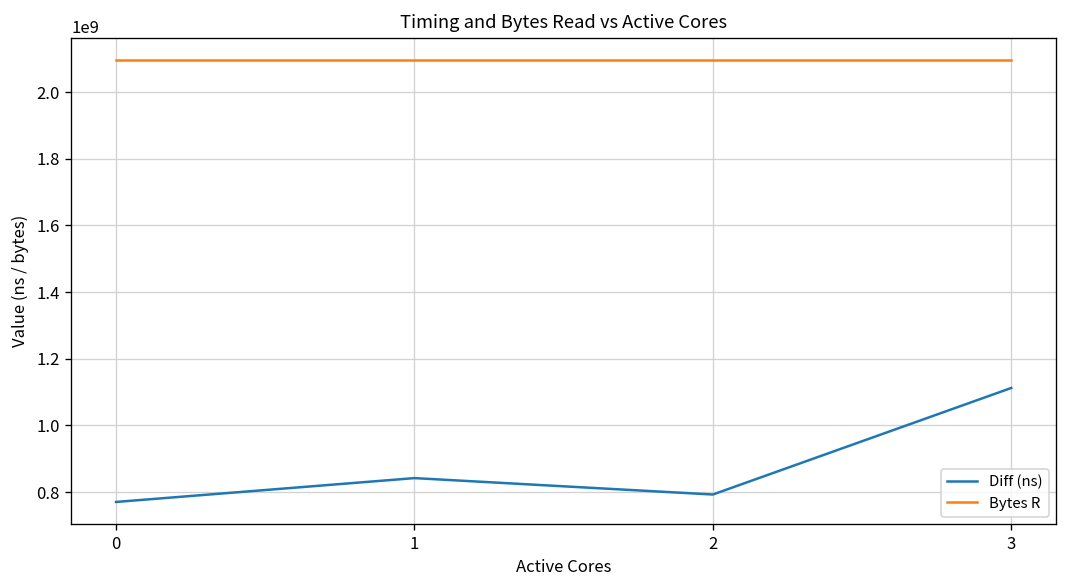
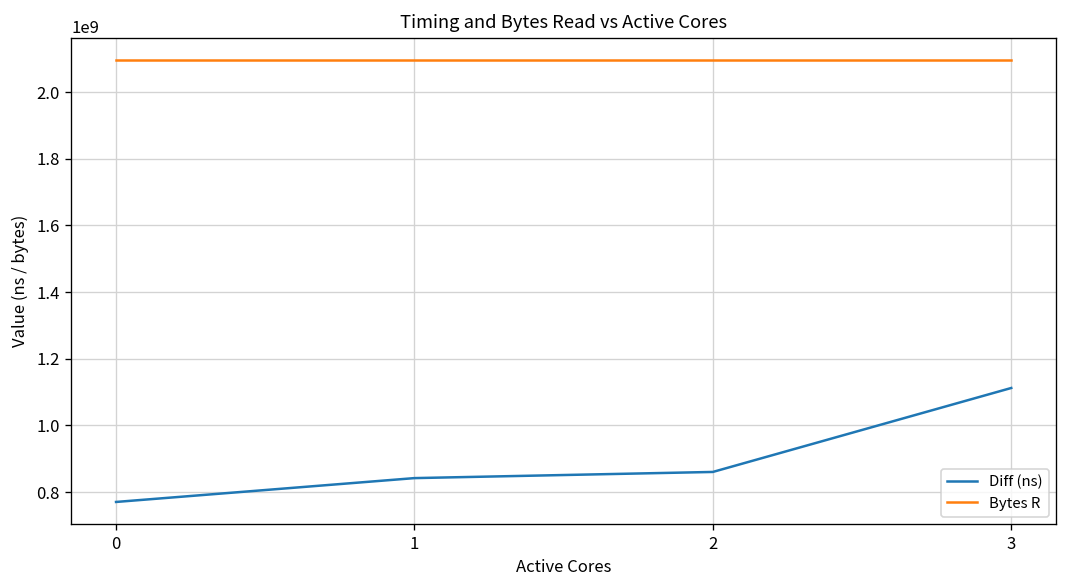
  {
    "Diff (ns)": {
      "0": 770000000,
      "1": 840000000,
-     "2": 790000000,
+     "2": 860000000,
      "3": 1110000000
    },
    "Bytes R": {
      "0": 2100000000,
      "1": 2100000000,
      "2": 2100000000,
      "3": 2100000000
    }
  }
